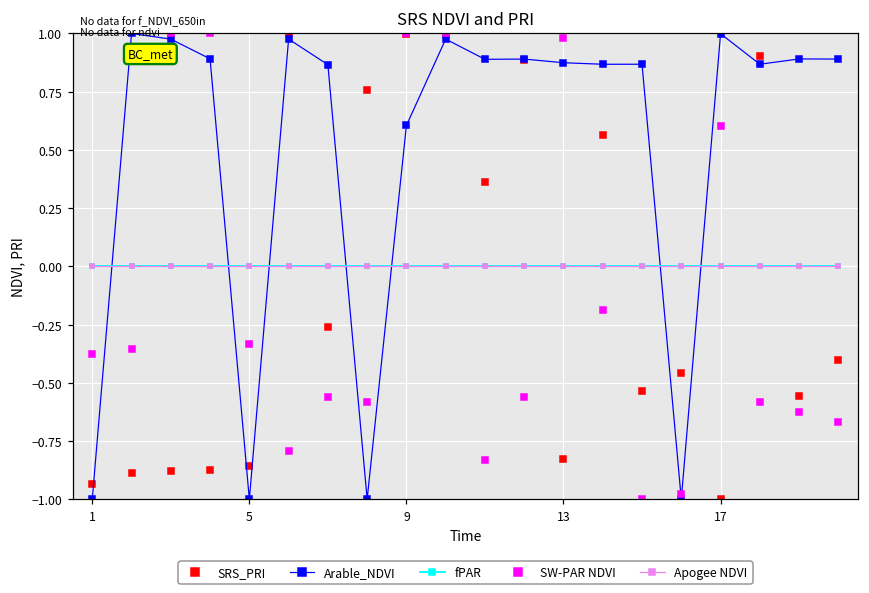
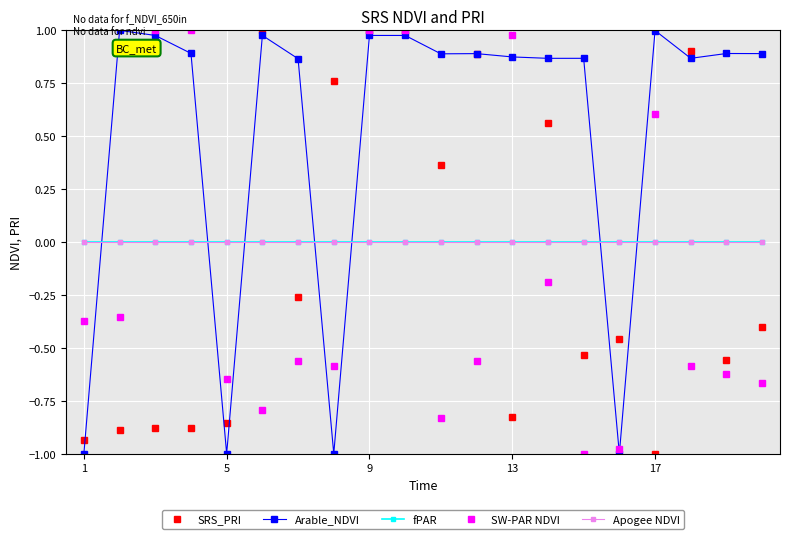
  {
    "SRS_PRI": {
      "1": -0.93,
      "5": -0.86,
      "13": -0.83,
      "17": -1.00
    },
    "Arable_NDVI": {
      "1": -1.00,
      "5": -1.00,
-     "9": 0.60,
+     "9": 0.98,
      "13": 0.87,
      "17": 1.00
    },
    "Apogee NDVI": {
      "1": 0.00,
      "5": 0.00,
      "9": 0.00,
      "13": 0.00,
      "17": 0.00
    },
    "SW-PAR NDVI": {
      "1": -0.38,
-     "5": -0.33,
+     "5": -0.65,
      "13": 0.98,
      "17": 0.60
    }
  }
